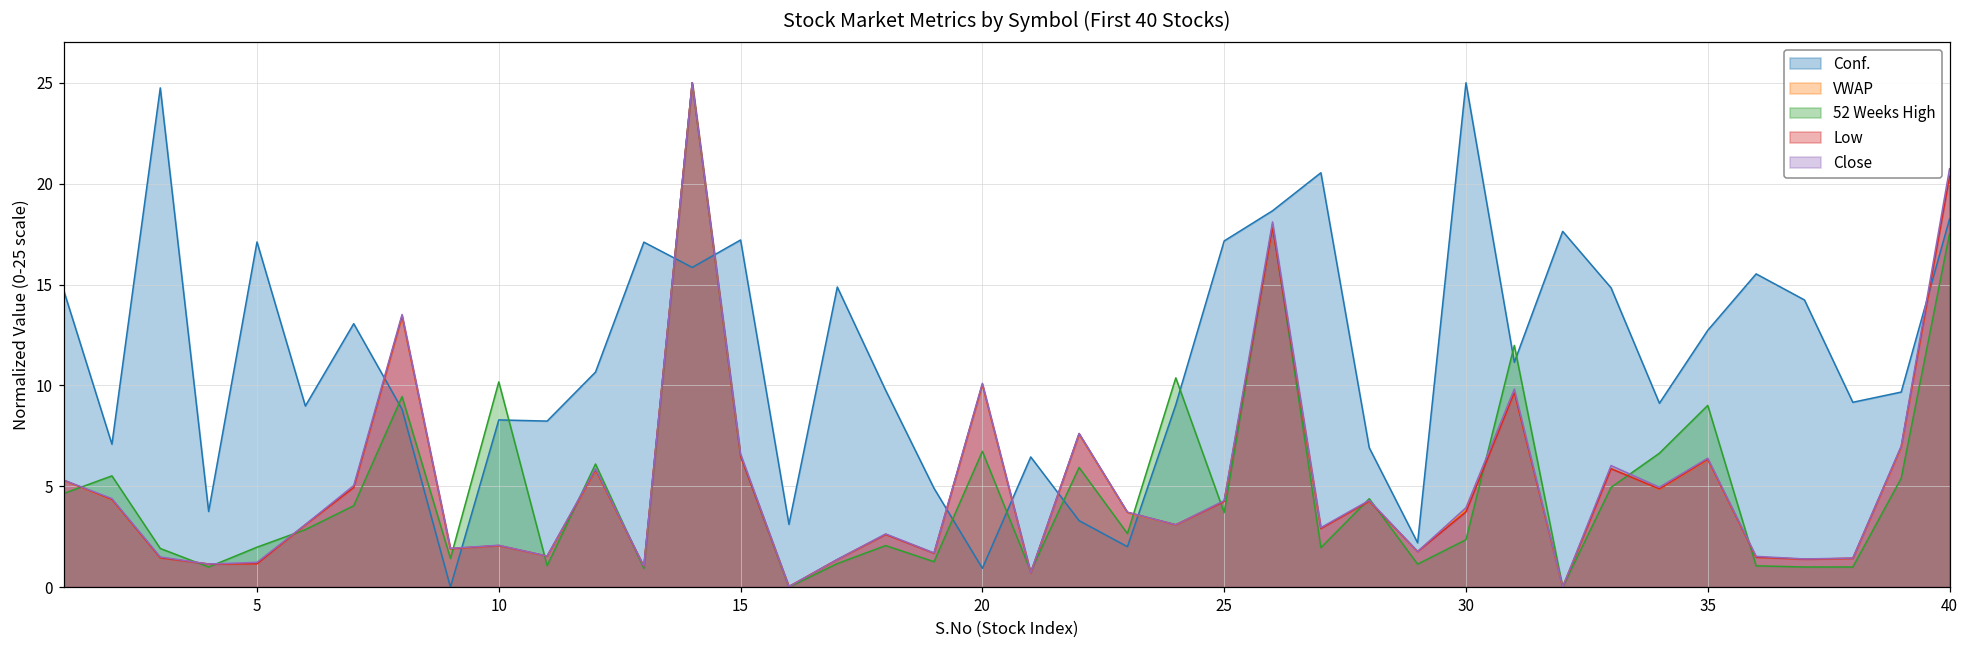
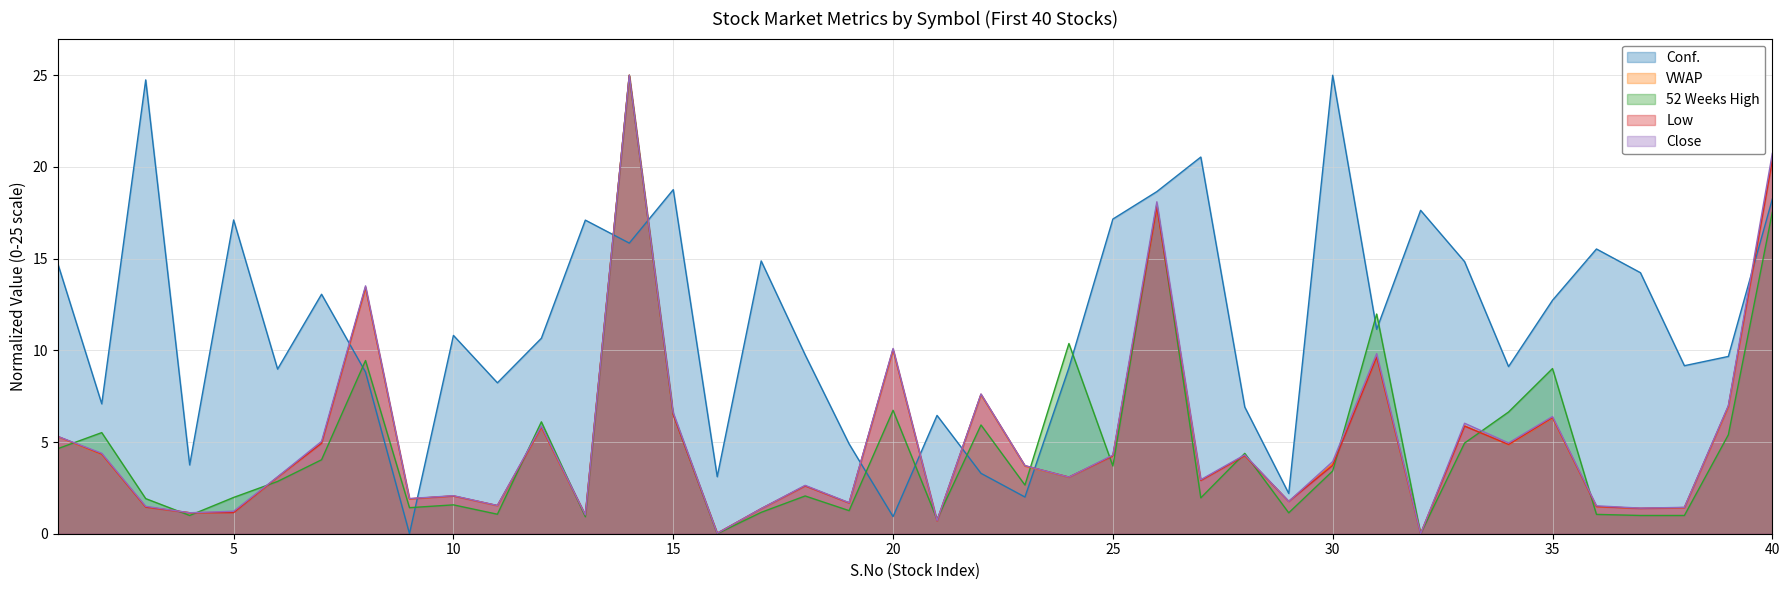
  {
    "Conf.": {
      "5": 17.1,
-     "10": 8.3,
-     "15": 17.2,
+     "10": 10.8,
+     "15": 18.8,
      "20": 0.9,
      "25": 17.2,
      "30": 25.0,
      "35": 12.7,
      "40": 18.2
    },
    "52 Weeks High": {
      "5": 2.0,
-     "10": 10.2,
+     "10": 1.6,
      "20": 6.7,
      "25": 3.7,
-     "30": 2.3,
+     "30": 3.4,
      "35": 9.0,
      "40": 17.5
    },
    "Close": {
      "40": 20.7
    }
  }
